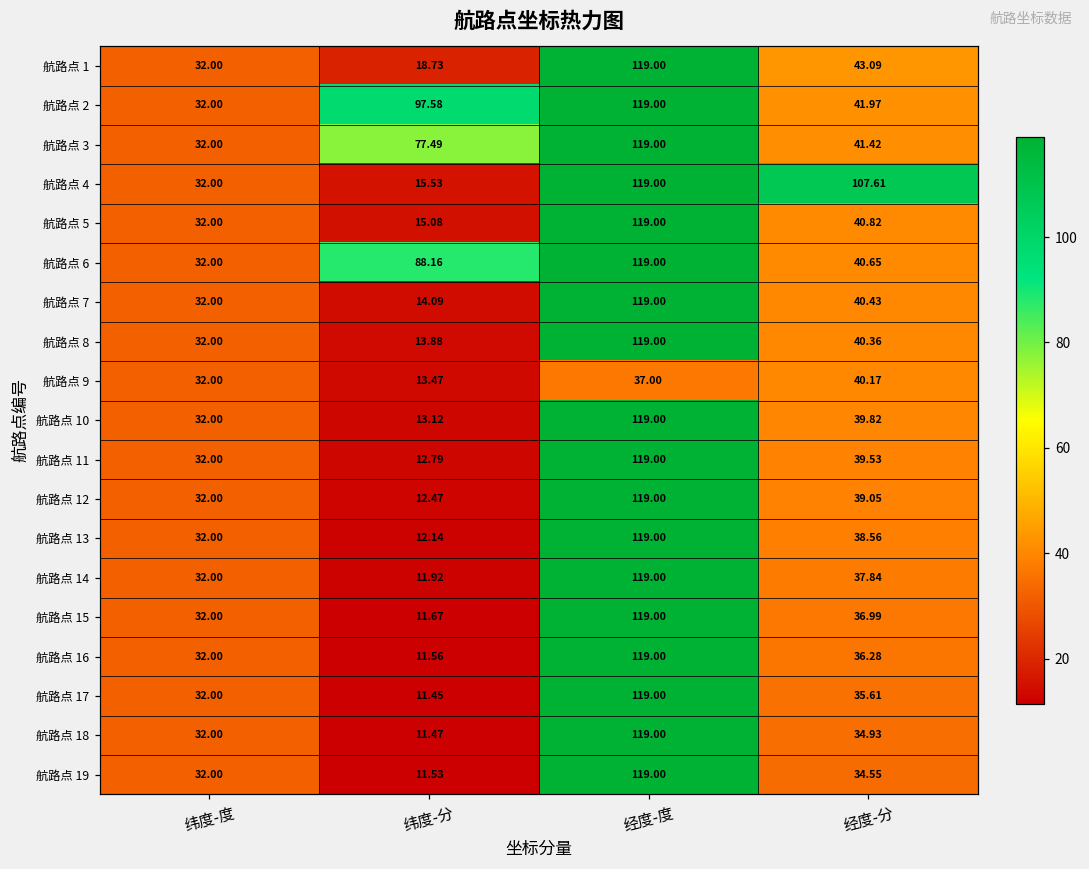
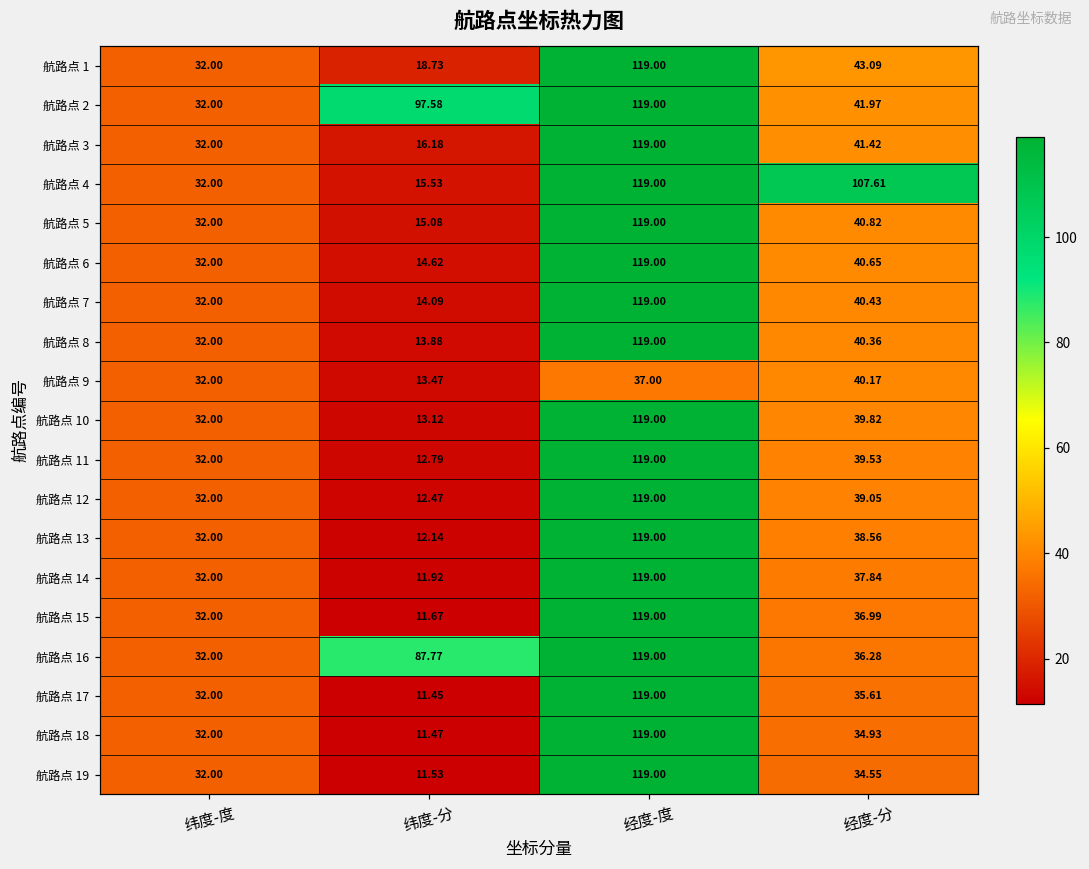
  {
    "航路点 1": {
      "纬度-度": 32.00,
      "纬度-分": 18.73,
      "经度-度": 119.00,
      "经度-分": 43.09
    },
    "航路点 2": {
      "纬度-度": 32.00,
      "纬度-分": 97.58,
      "经度-度": 119.00,
      "经度-分": 41.97
    },
    "航路点 3": {
      "纬度-度": 32.00,
-     "纬度-分": 77.49,
+     "纬度-分": 16.18,
      "经度-度": 119.00,
      "经度-分": 41.42
    },
    "航路点 4": {
      "纬度-度": 32.00,
      "纬度-分": 15.53,
      "经度-度": 119.00,
      "经度-分": 107.61
    },
    "航路点 5": {
      "纬度-度": 32.00,
      "纬度-分": 15.08,
      "经度-度": 119.00,
      "经度-分": 40.82
    },
    "航路点 6": {
      "纬度-度": 32.00,
-     "纬度-分": 88.16,
+     "纬度-分": 14.62,
      "经度-度": 119.00,
      "经度-分": 40.65
    },
    "航路点 7": {
      "纬度-度": 32.00,
      "纬度-分": 14.09,
      "经度-度": 119.00,
      "经度-分": 40.43
    },
    "航路点 8": {
      "纬度-度": 32.00,
      "纬度-分": 13.88,
      "经度-度": 119.00,
      "经度-分": 40.36
    },
    "航路点 9": {
      "纬度-度": 32.00,
      "纬度-分": 13.47,
      "经度-度": 37.00,
      "经度-分": 40.17
    },
    "航路点 10": {
      "纬度-度": 32.00,
      "纬度-分": 13.12,
      "经度-度": 119.00,
      "经度-分": 39.82
    },
    "航路点 11": {
      "纬度-度": 32.00,
      "纬度-分": 12.79,
      "经度-度": 119.00,
      "经度-分": 39.53
    },
    "航路点 12": {
      "纬度-度": 32.00,
      "纬度-分": 12.47,
      "经度-度": 119.00,
      "经度-分": 39.05
    },
    "航路点 13": {
      "纬度-度": 32.00,
      "纬度-分": 12.14,
      "经度-度": 119.00,
      "经度-分": 38.56
    },
    "航路点 14": {
      "纬度-度": 32.00,
      "纬度-分": 11.92,
      "经度-度": 119.00,
      "经度-分": 37.84
    },
    "航路点 15": {
      "纬度-度": 32.00,
      "纬度-分": 11.67,
      "经度-度": 119.00,
      "经度-分": 36.99
    },
    "航路点 16": {
      "纬度-度": 32.00,
-     "纬度-分": 11.56,
+     "纬度-分": 87.77,
      "经度-度": 119.00,
      "经度-分": 36.28
    },
    "航路点 17": {
      "纬度-度": 32.00,
      "纬度-分": 11.45,
      "经度-度": 119.00,
      "经度-分": 35.61
    },
    "航路点 18": {
      "纬度-度": 32.00,
      "纬度-分": 11.47,
      "经度-度": 119.00,
      "经度-分": 34.93
    },
    "航路点 19": {
      "纬度-度": 32.00,
      "纬度-分": 11.53,
      "经度-度": 119.00,
      "经度-分": 34.55
    }
  }
